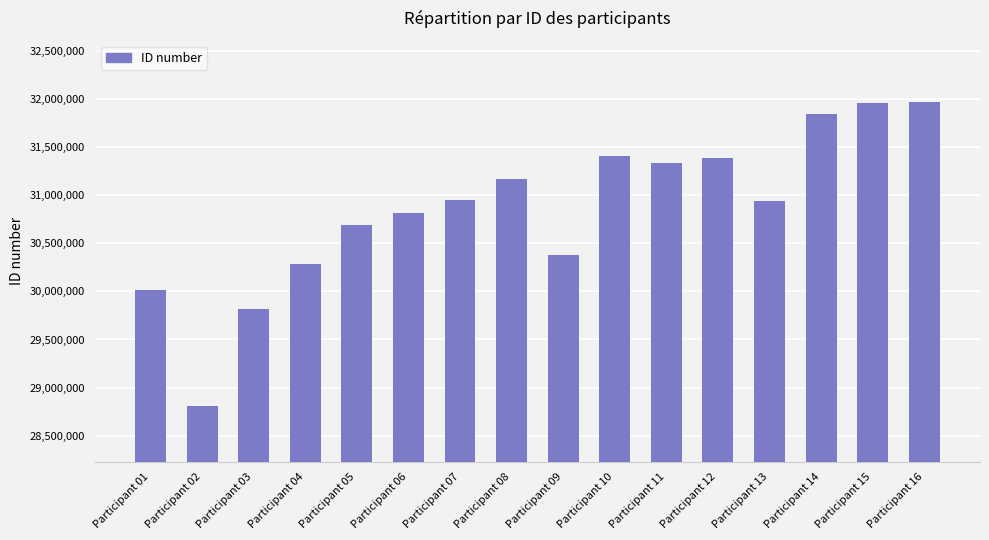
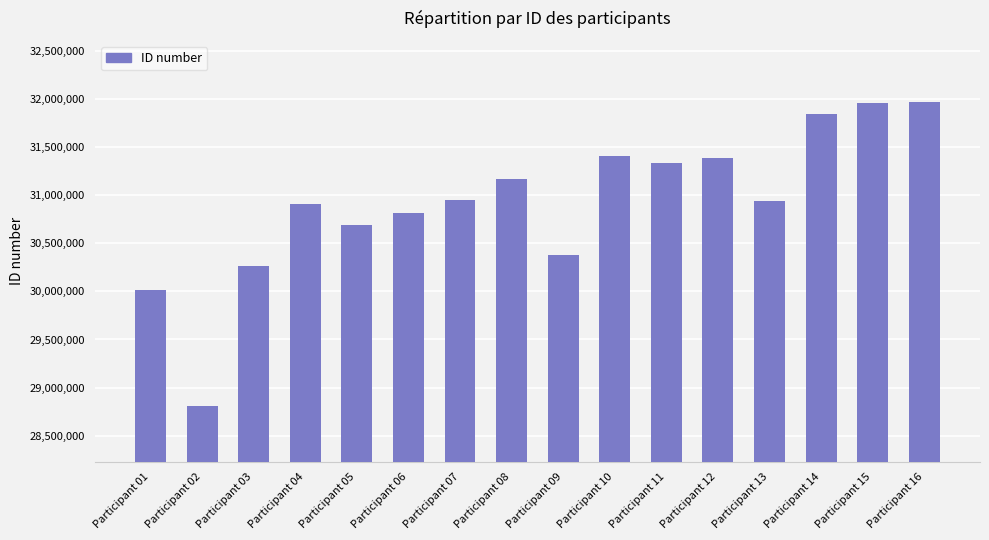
  {
    "Participant 01": "30,000,000",
    "Participant 02": "28,800,000",
-   "Participant 03": "29,800,000",
-   "Participant 04": "30,300,000",
+   "Participant 03": "30,300,000",
+   "Participant 04": "30,900,000",
    "Participant 05": "30,700,000",
    "Participant 06": "30,800,000",
    "Participant 07": "30,900,000",
    "Participant 08": "31,200,000",
    "Participant 09": "30,400,000",
    "Participant 10": "31,400,000",
    "Participant 11": "31,300,000",
    "Participant 12": "31,400,000",
    "Participant 13": "30,900,000",
    "Participant 14": "31,800,000",
    "Participant 15": "32,000,000",
    "Participant 16": "32,000,000"
  }
